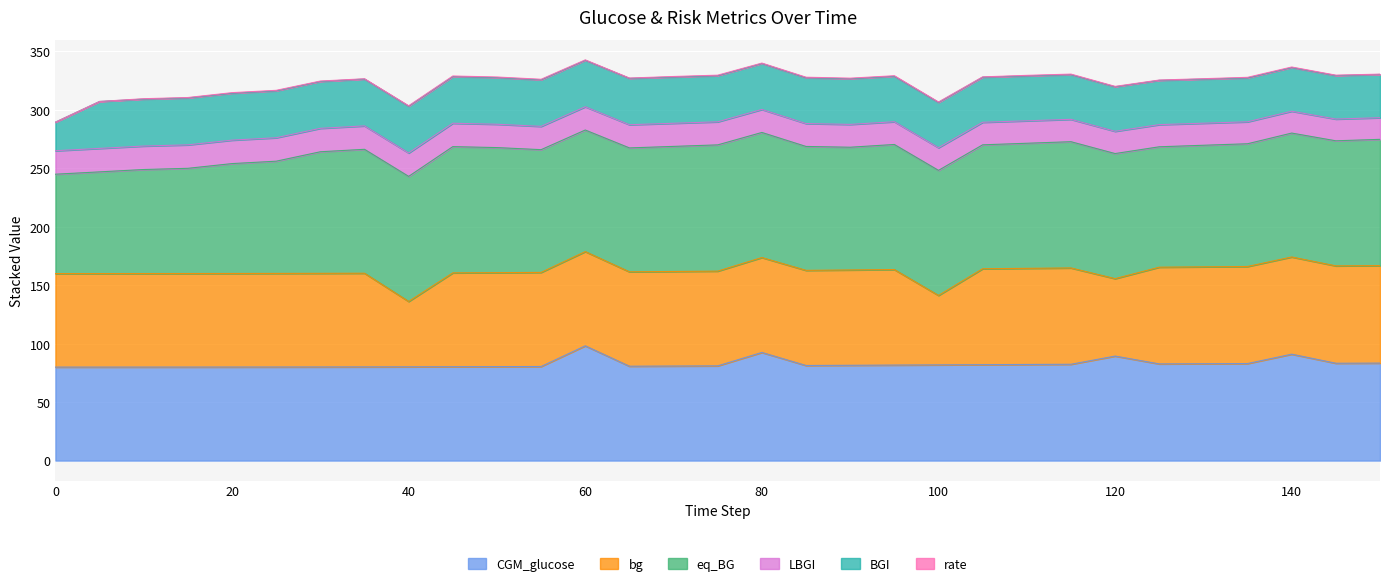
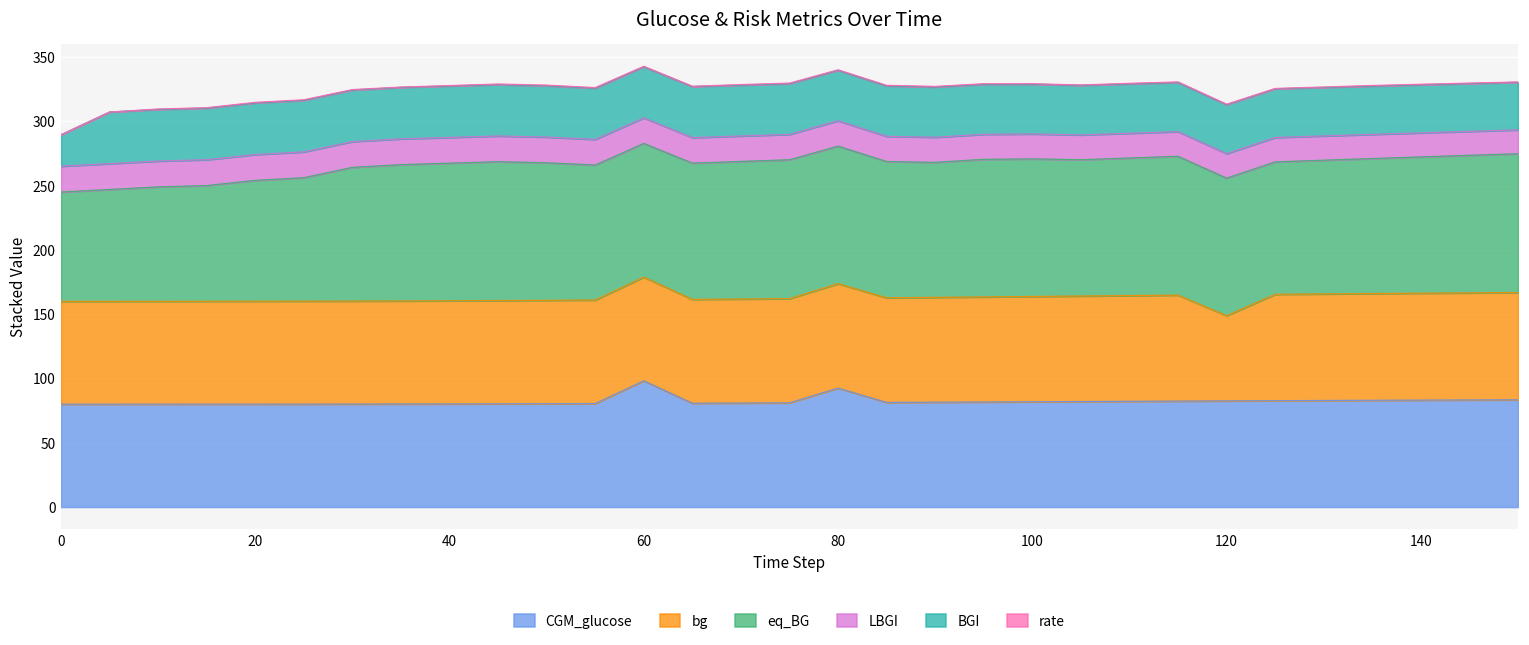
  {
    "CGM_glucose": {
      "0": 80,
      "20": 80,
      "40": 80,
      "60": 98,
      "80": 93,
      "100": 82,
-     "120": 89,
-     "140": 91
+     "120": 83,
+     "140": 83
    },
    "bg": {
      "0": 80,
      "20": 80,
-     "40": 56,
+     "40": 80,
      "60": 81,
      "80": 81,
-     "100": 59,
+     "100": 82,
      "120": 66,
      "140": 83
    },
    "eq_BG": {
      "0": 85,
      "20": 94,
      "40": 107,
      "60": 104,
      "80": 107,
      "100": 107,
      "120": 107,
      "140": 106
    }
  }
